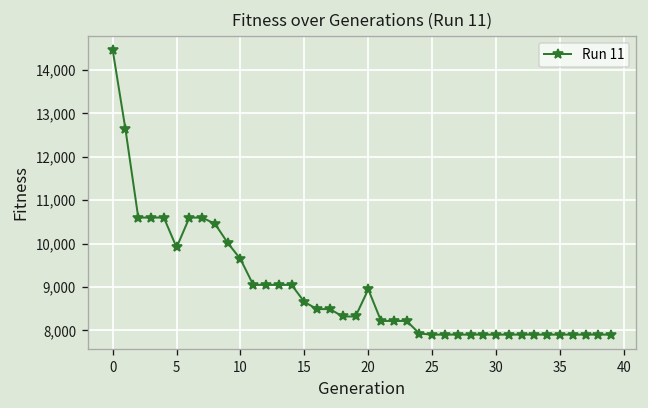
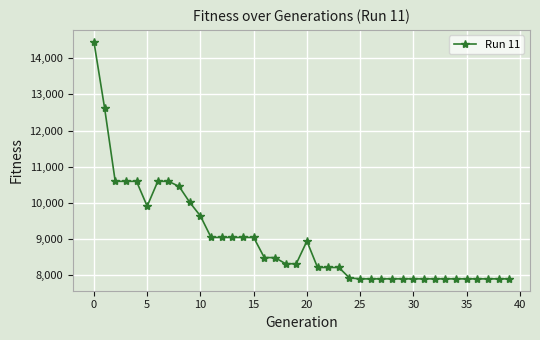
  {
    "0": "14,500",
    "5": "9,900",
    "10": "9,600",
-   "15": "8,700",
+   "15": "9,000",
    "20": "8,900",
    "25": "7,900",
    "30": "7,900",
    "35": "7,900"
  }
